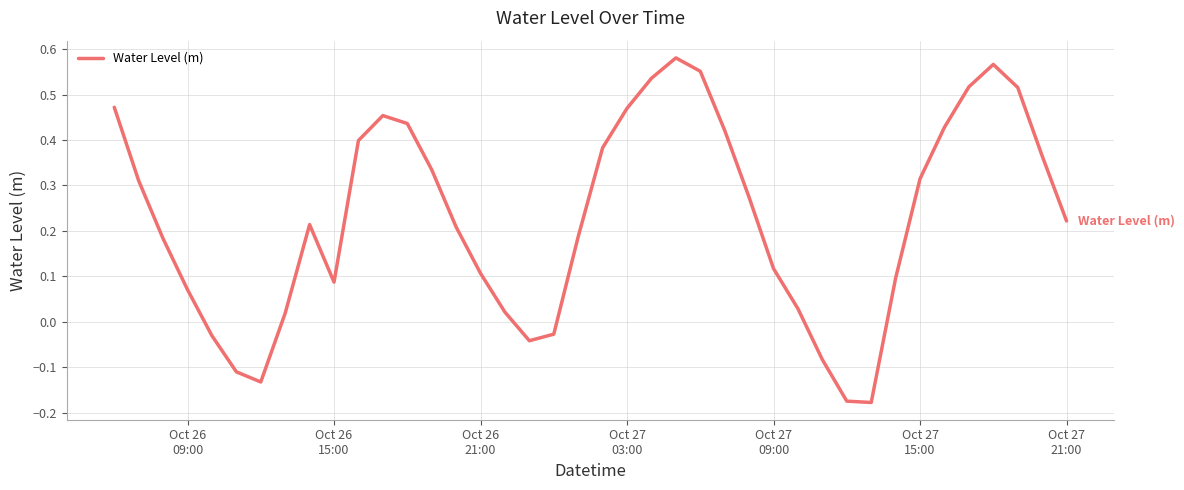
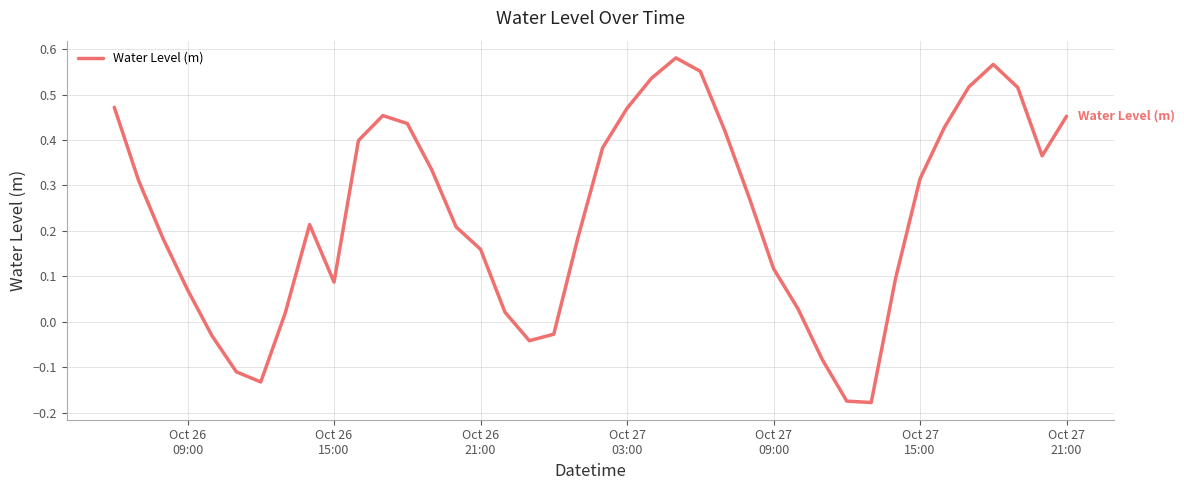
  {
    "Oct 26 09:00": 0.07,
    "Oct 26 15:00": 0.09,
-   "Oct 26 21:00": 0.11,
+   "Oct 26 21:00": 0.16,
    "Oct 27 03:00": 0.47,
    "Oct 27 09:00": 0.12,
    "Oct 27 15:00": 0.31,
-   "Oct 27 21:00": 0.22
+   "Oct 27 21:00": 0.45
  }
